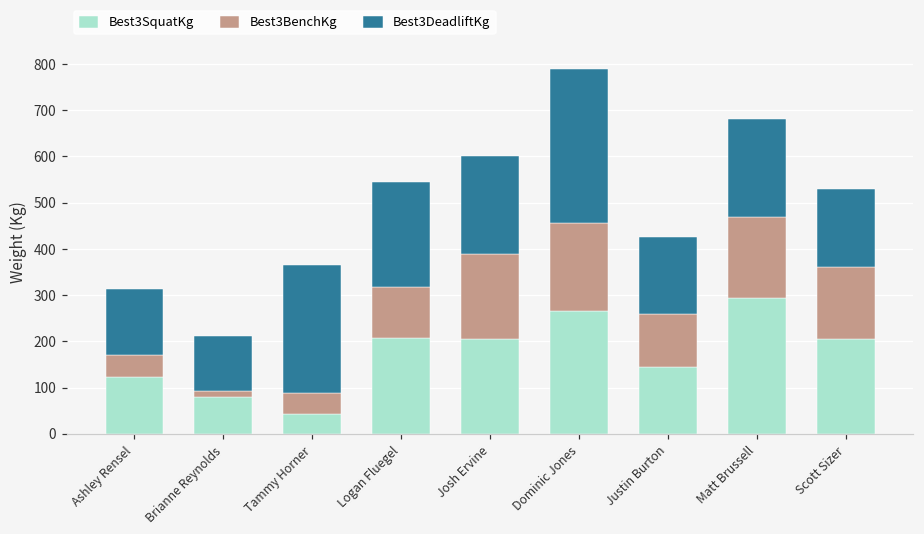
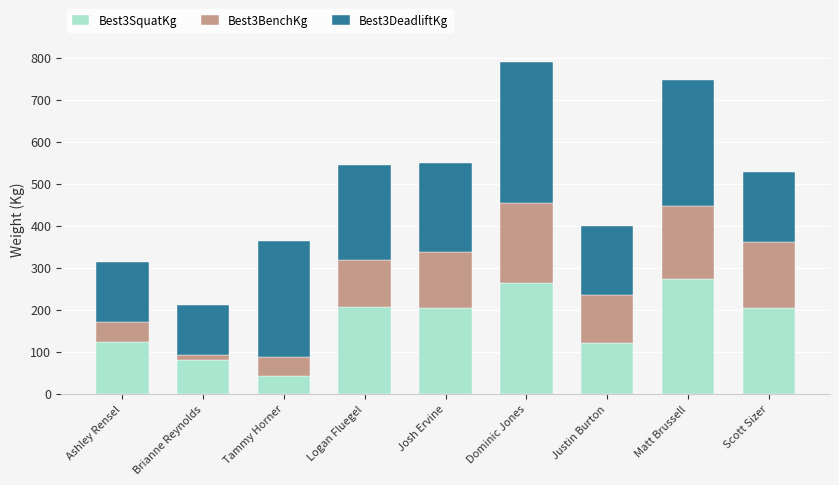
  {
    "Best3SquatKg": {
      "Ashley Rensel": 120,
      "Brianne Reynolds": 80,
      "Tammy Horner": 40,
      "Logan Fluegel": 210,
      "Josh Ervine": 210,
      "Dominic Jones": 270,
-     "Justin Burton": 150,
-     "Matt Brussell": 290,
+     "Justin Burton": 120,
+     "Matt Brussell": 270,
      "Scott Sizer": 210
    },
    "Best3BenchKg": {
      "Ashley Rensel": 50,
      "Brianne Reynolds": 10,
      "Tammy Horner": 50,
      "Logan Fluegel": 110,
-     "Josh Ervine": 180,
+     "Josh Ervine": 130,
      "Dominic Jones": 190,
      "Justin Burton": 120,
      "Matt Brussell": 180,
      "Scott Sizer": 160
    },
    "Best3DeadliftKg": {
      "Ashley Rensel": 140,
      "Brianne Reynolds": 120,
      "Tammy Horner": 280,
      "Logan Fluegel": 230,
      "Josh Ervine": 210,
      "Dominic Jones": 340,
      "Justin Burton": 160,
-     "Matt Brussell": 210,
+     "Matt Brussell": 300,
      "Scott Sizer": 170
    }
  }
